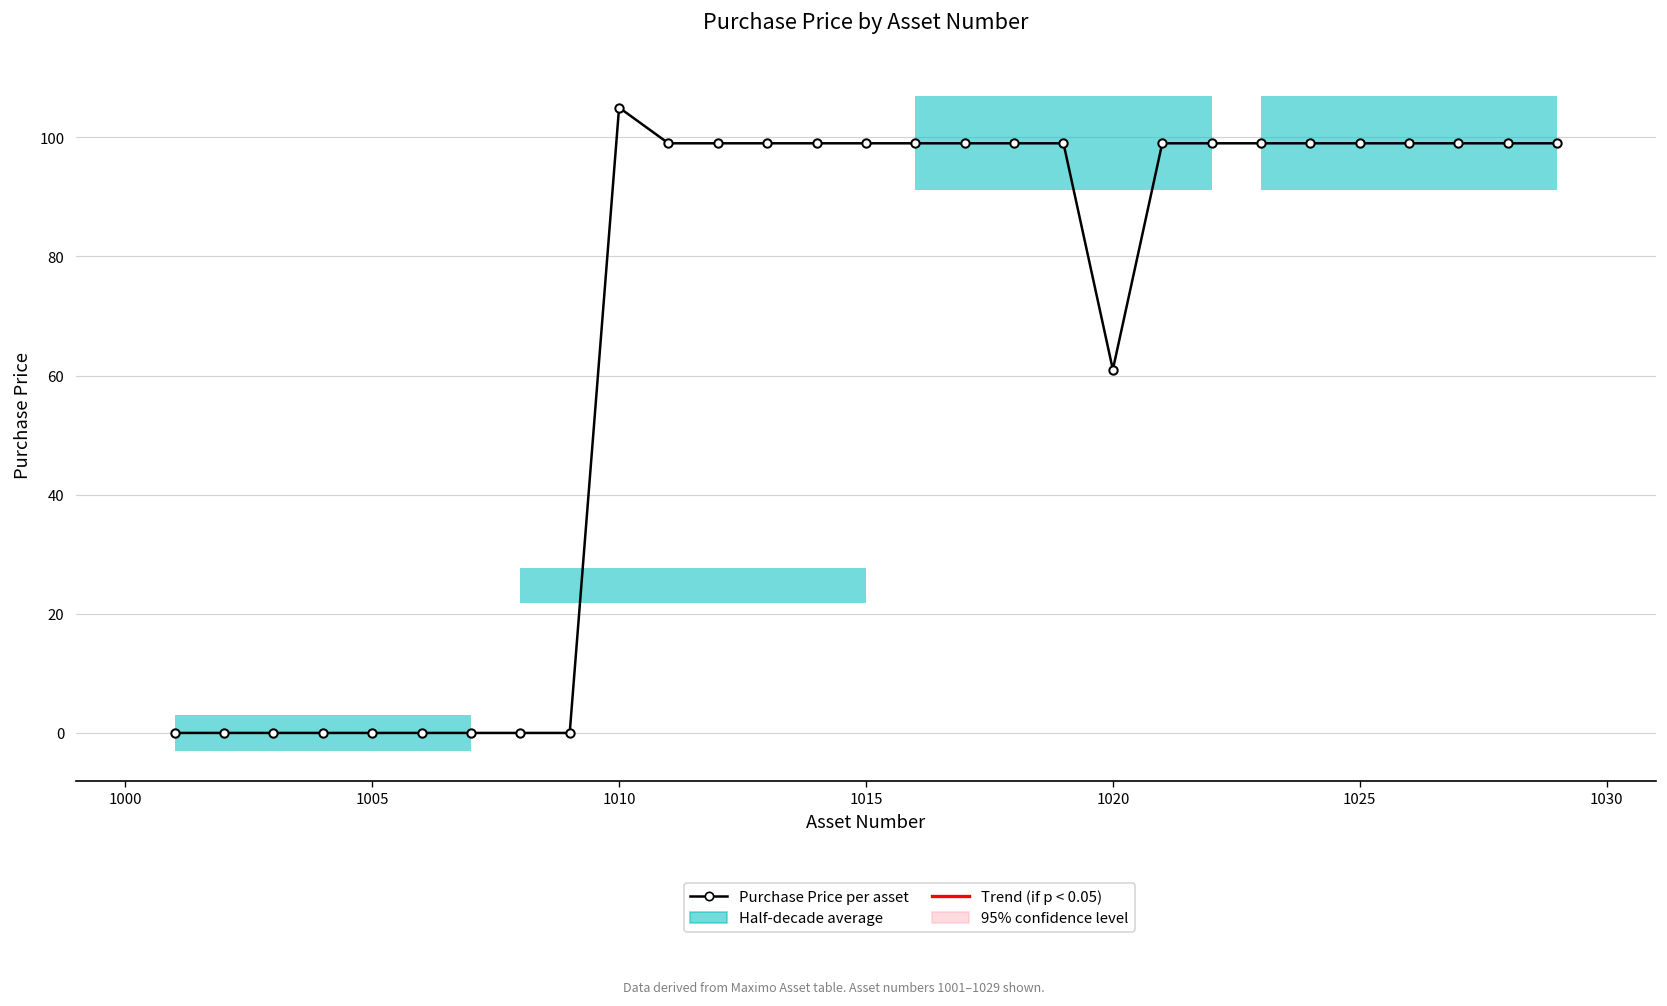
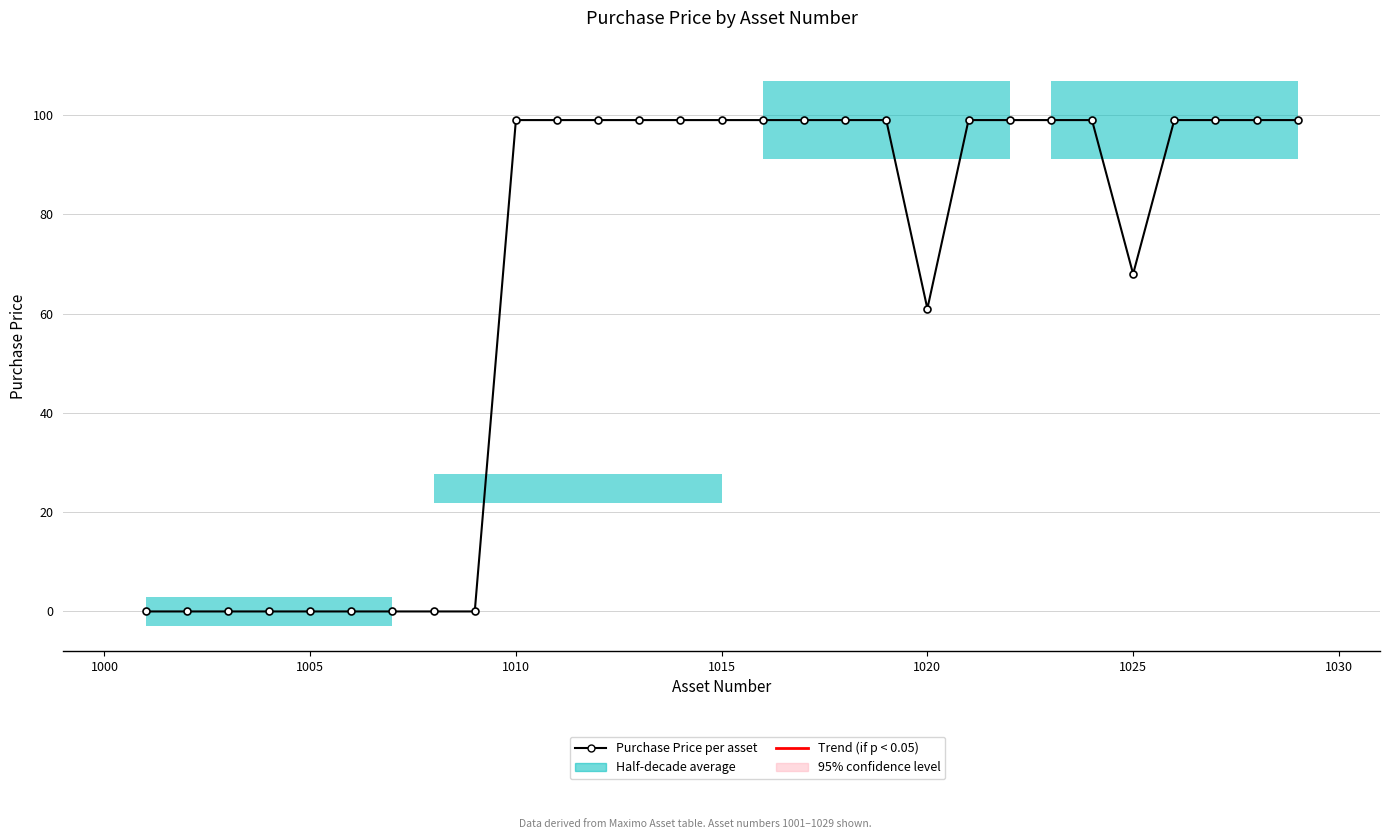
  {
    "Purchase Price per asset": {
      "1005": 0,
-     "1010": 105,
+     "1010": 99,
      "1015": 99,
      "1020": 61,
-     "1025": 99
+     "1025": 68
    }
  }
